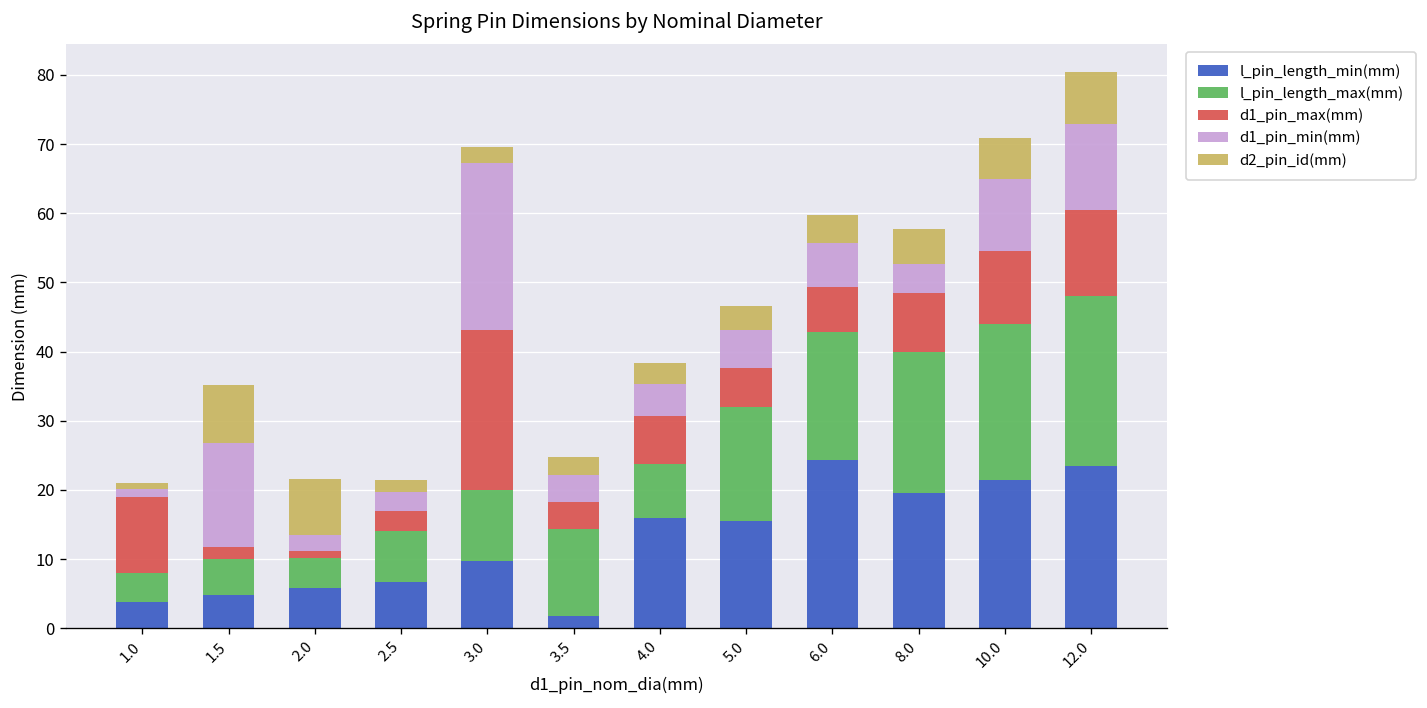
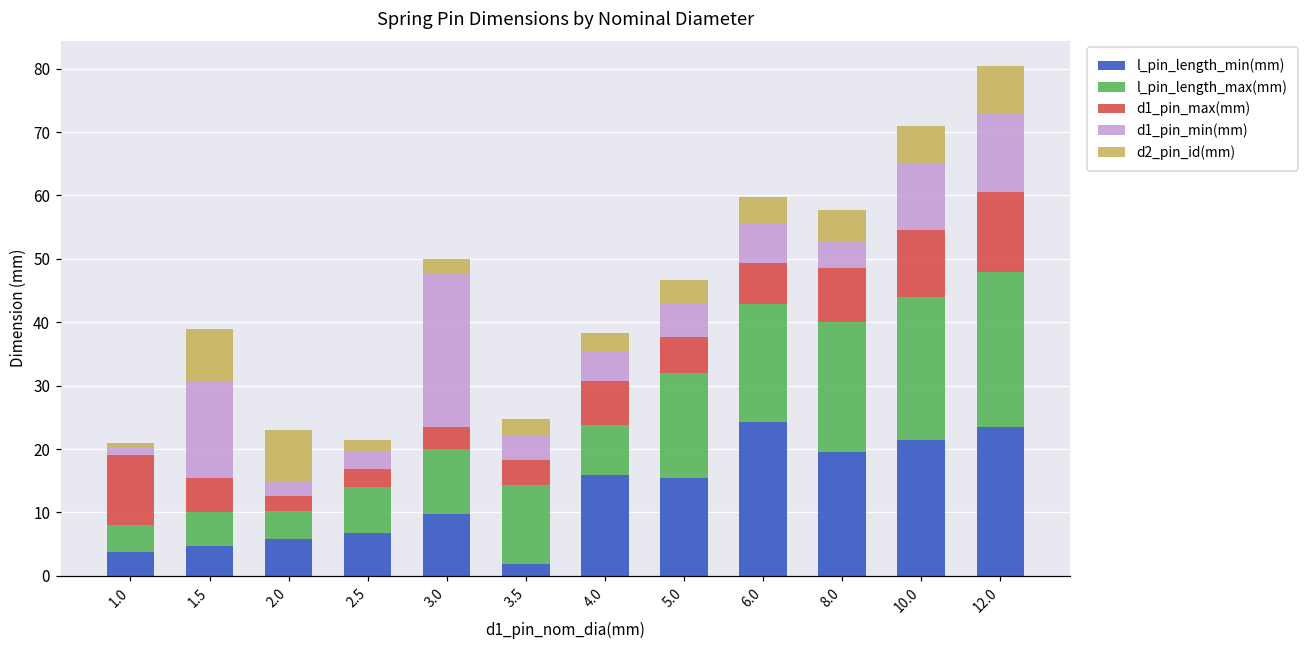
  {
    "l_pin_length_min(mm)": {
      "1.0": 4,
      "1.5": 5,
      "2.0": 6,
      "2.5": 7,
      "3.0": 10,
      "3.5": 2,
      "4.0": 16,
      "5.0": 16,
      "6.0": 24,
      "8.0": 20,
      "10.0": 22,
      "12.0": 24
    },
    "l_pin_length_max(mm)": {
      "1.0": 4,
      "1.5": 5,
      "2.0": 4,
      "2.5": 7,
      "3.0": 10,
      "3.5": 13,
      "4.0": 8,
      "5.0": 17,
      "6.0": 19,
      "8.0": 21,
      "10.0": 23,
      "12.0": 25
    },
    "d1_pin_max(mm)": {
      "1.0": 11,
-     "1.5": 2,
-     "2.0": 1,
+     "1.5": 6,
+     "2.0": 2,
      "2.5": 3,
-     "3.0": 23,
+     "3.0": 4,
      "3.5": 4,
      "4.0": 7,
      "5.0": 6,
      "6.0": 7,
      "8.0": 9,
      "10.0": 11,
      "12.0": 13
    },
    "d1_pin_min(mm)": {
      "1.0": 1,
      "1.5": 15,
      "2.0": 2,
      "2.5": 3,
      "3.0": 24,
      "3.5": 4,
      "4.0": 5,
      "5.0": 6,
      "6.0": 6,
      "8.0": 4,
      "10.0": 10,
      "12.0": 12
    },
    "d2_pin_id(mm)": {
      "1.0": 1,
      "1.5": 8,
      "2.0": 8,
      "2.5": 2,
      "3.0": 2,
      "3.5": 3,
      "4.0": 3,
      "5.0": 4,
      "6.0": 4,
      "8.0": 5,
      "10.0": 6,
      "12.0": 8
    }
  }
